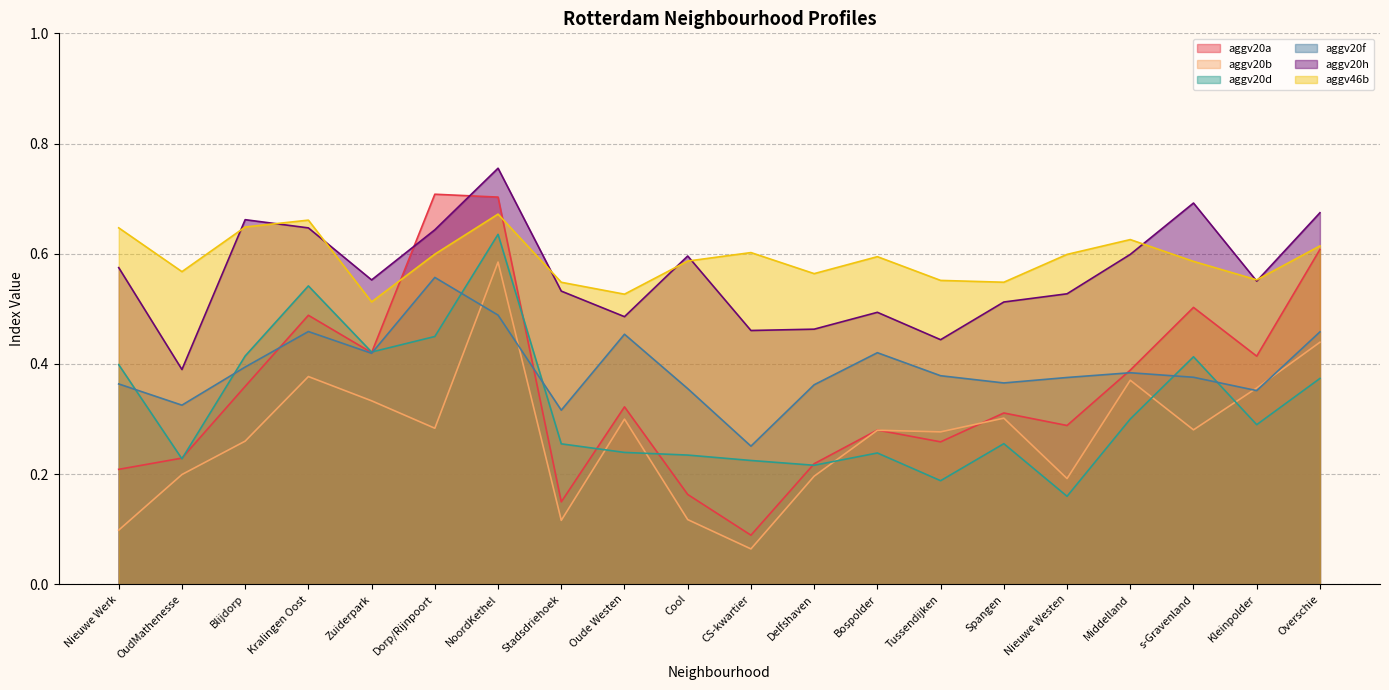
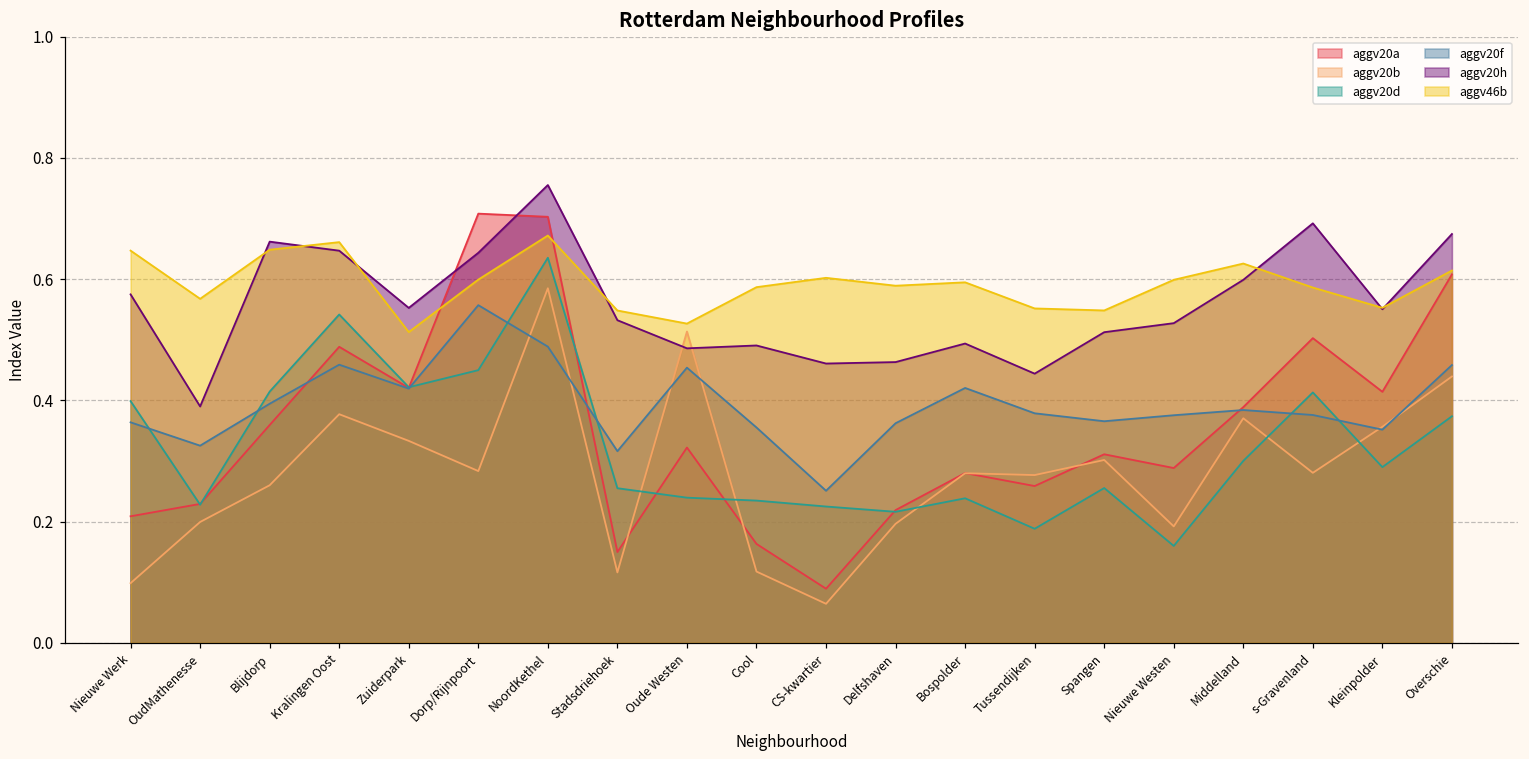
  {
    "aggv20a": {
      "Nieuwe Werk": 0.21,
      "Blijdorp": 0.36,
      "Kralingen Oost": 0.49,
      "Dorp/Rijnpoort": 0.71,
      "NoordKethel": 0.70,
      "Stadsdriehoek": 0.15,
      "Oude Westen": 0.32,
      "Cool": 0.16,
      "CS-kwartier": 0.09,
      "Tussendijken": 0.26,
      "Spangen": 0.31,
      "Nieuwe Westen": 0.29,
      "Middelland": 0.39,
      "s-Gravenland": 0.50,
      "Kleinpolder": 0.41,
      "Overschie": 0.61
    },
    "aggv20b": {
      "Nieuwe Werk": 0.10,
      "OudMathenesse": 0.20,
      "Blijdorp": 0.26,
      "Kralingen Oost": 0.38,
      "Zuiderpark": 0.33,
      "Dorp/Rijnpoort": 0.28,
      "NoordKethel": 0.58,
      "Stadsdriehoek": 0.12,
-     "Oude Westen": 0.30,
+     "Oude Westen": 0.51,
      "Cool": 0.12,
      "CS-kwartier": 0.06,
      "Delfshaven": 0.20,
      "Tussendijken": 0.28,
      "Spangen": 0.30,
      "Nieuwe Westen": 0.19,
      "Middelland": 0.37,
      "s-Gravenland": 0.28,
      "Kleinpolder": 0.36,
      "Overschie": 0.44
    },
    "aggv20h": {
      "Nieuwe Werk": 0.57,
      "OudMathenesse": 0.39,
      "Blijdorp": 0.66,
      "Kralingen Oost": 0.65,
      "Zuiderpark": 0.55,
      "Dorp/Rijnpoort": 0.64,
      "NoordKethel": 0.76,
      "Stadsdriehoek": 0.53,
      "Oude Westen": 0.49,
-     "Cool": 0.60,
+     "Cool": 0.49,
      "CS-kwartier": 0.46,
      "Delfshaven": 0.46,
      "Bospolder": 0.49,
      "Tussendijken": 0.44,
      "Spangen": 0.51,
      "Nieuwe Westen": 0.53,
      "Middelland": 0.60,
      "s-Gravenland": 0.69,
      "Overschie": 0.67
    },
    "aggv46b": {
      "Nieuwe Werk": 0.65,
      "OudMathenesse": 0.57,
      "Blijdorp": 0.65,
      "Kralingen Oost": 0.66,
      "Zuiderpark": 0.51,
      "Dorp/Rijnpoort": 0.60,
      "NoordKethel": 0.67,
      "Stadsdriehoek": 0.55,
      "Oude Westen": 0.53,
      "Cool": 0.59,
      "CS-kwartier": 0.60,
-     "Delfshaven": 0.56,
+     "Delfshaven": 0.59,
      "Bospolder": 0.59,
      "Tussendijken": 0.55,
      "Spangen": 0.55,
      "Nieuwe Westen": 0.60,
      "Middelland": 0.63,
      "s-Gravenland": 0.59,
      "Overschie": 0.61
    }
  }
